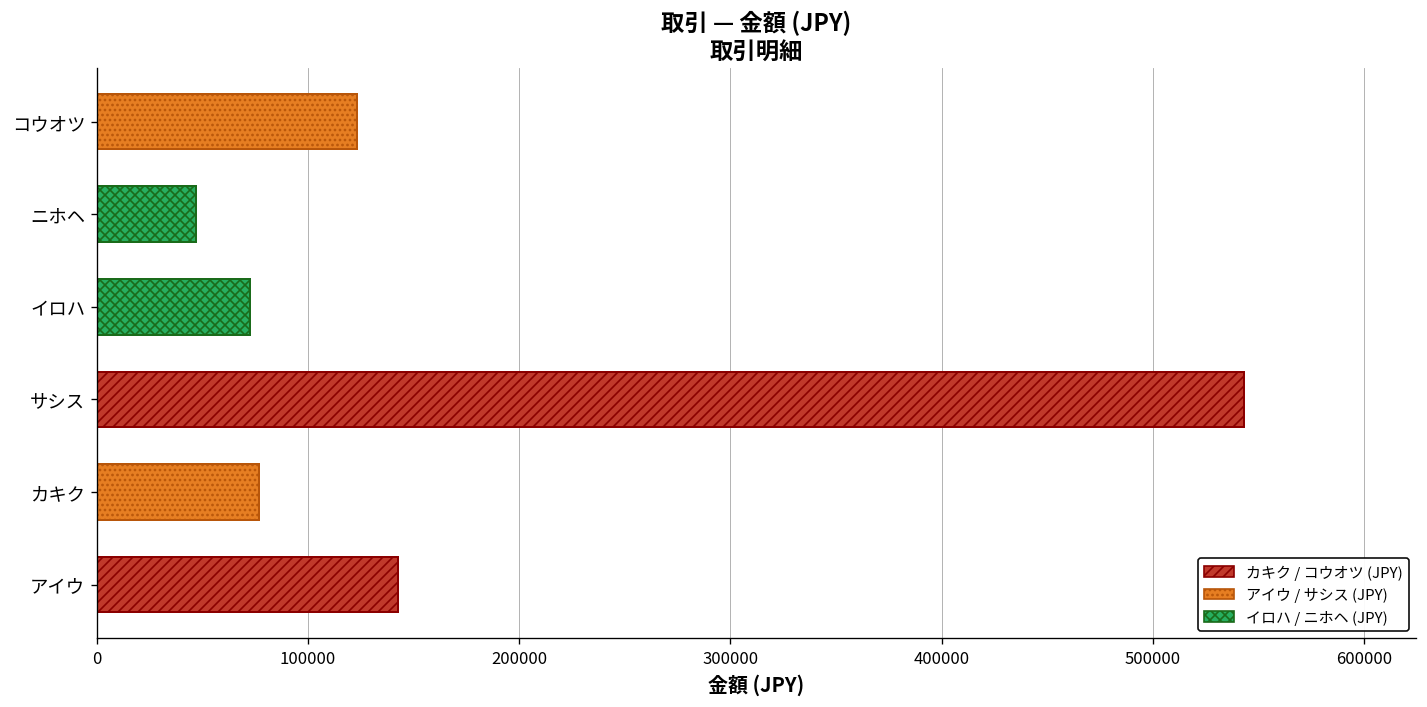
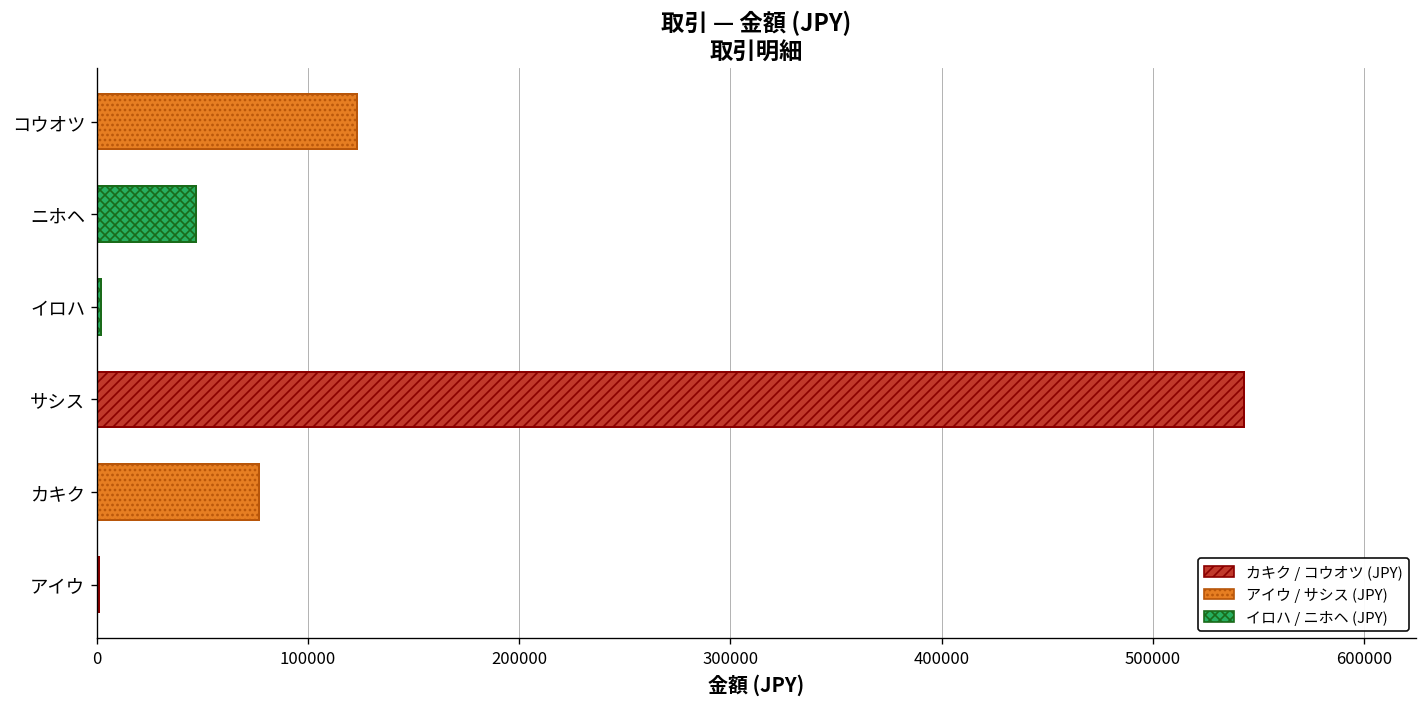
  {
    "コウオツ": 123000,
    "ニホヘ": 47000,
-   "イロハ": 73000,
+   "イロハ": 2000,
    "サシス": 543000,
    "カキク": 77000,
-   "アイウ": 143000
+   "アイウ": 1000
  }
